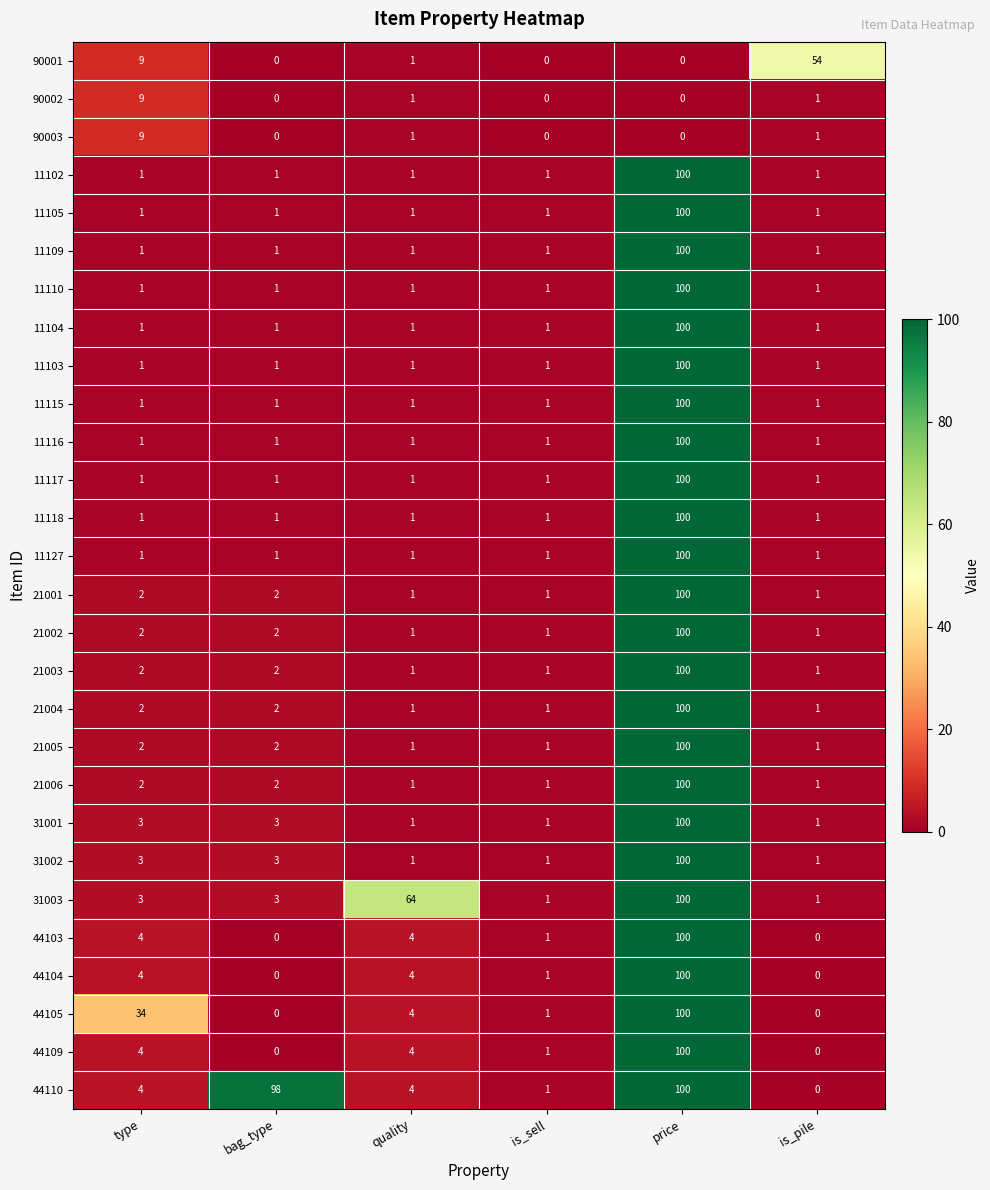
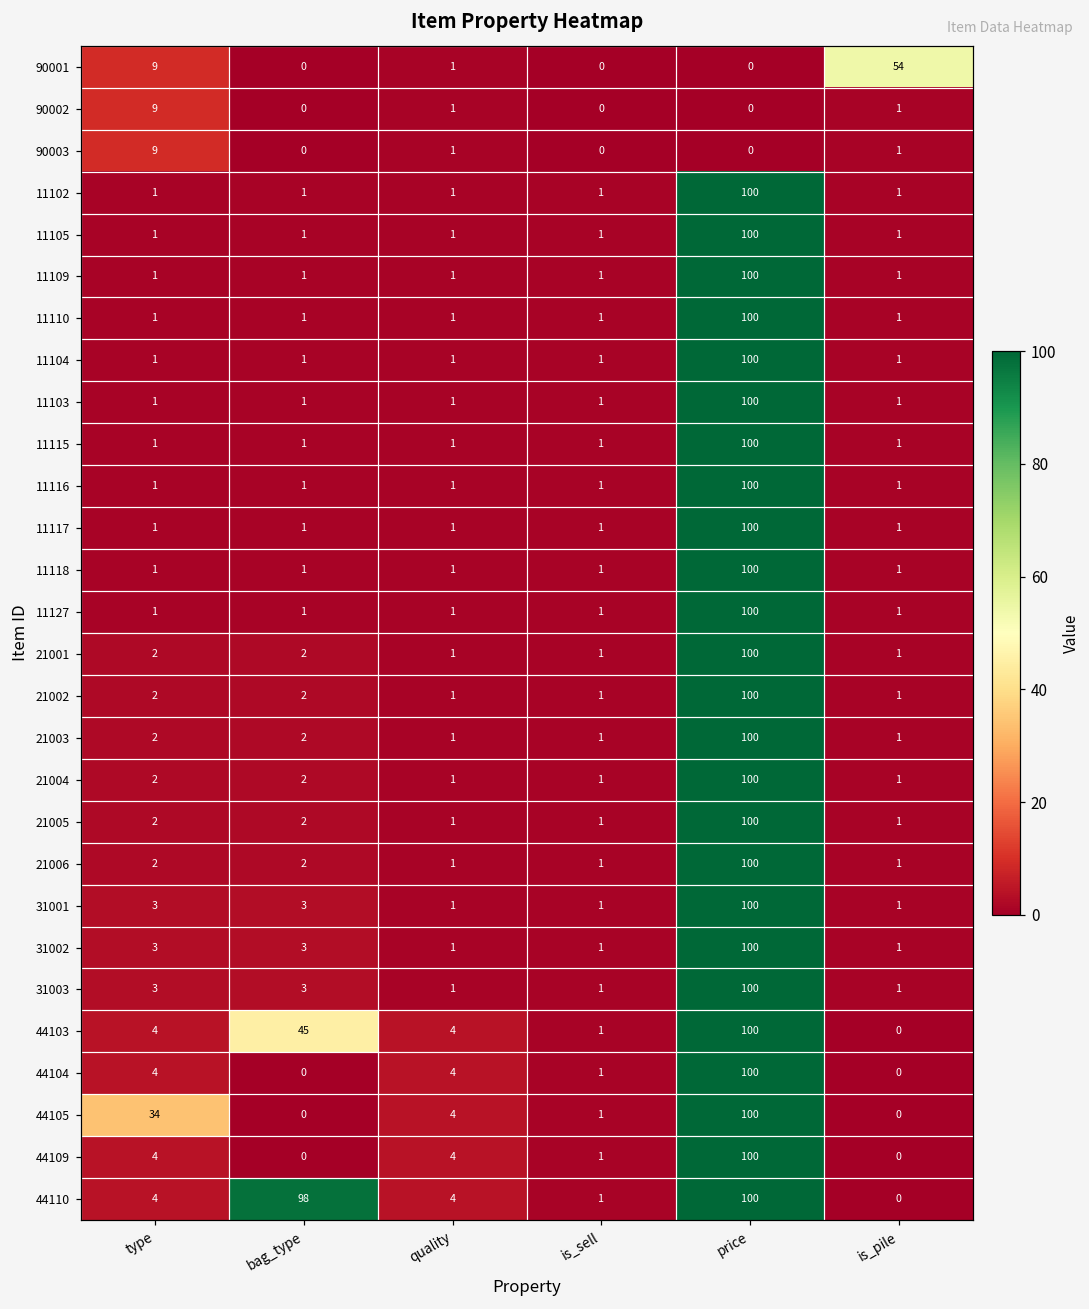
  {
    "90001": {
      "type": 9,
      "bag_type": 0,
      "quality": 1,
      "is_sell": 0,
      "price": 0,
      "is_pile": 54
    },
    "90002": {
      "type": 9,
      "bag_type": 0,
      "quality": 1,
      "is_sell": 0,
      "price": 0,
      "is_pile": 1
    },
    "90003": {
      "type": 9,
      "bag_type": 0,
      "quality": 1,
      "is_sell": 0,
      "price": 0,
      "is_pile": 1
    },
    "11102": {
      "type": 1,
      "bag_type": 1,
      "quality": 1,
      "is_sell": 1,
      "price": 100,
      "is_pile": 1
    },
    "11105": {
      "type": 1,
      "bag_type": 1,
      "quality": 1,
      "is_sell": 1,
      "price": 100,
      "is_pile": 1
    },
    "11109": {
      "type": 1,
      "bag_type": 1,
      "quality": 1,
      "is_sell": 1,
      "price": 100,
      "is_pile": 1
    },
    "11110": {
      "type": 1,
      "bag_type": 1,
      "quality": 1,
      "is_sell": 1,
      "price": 100,
      "is_pile": 1
    },
    "11104": {
      "type": 1,
      "bag_type": 1,
      "quality": 1,
      "is_sell": 1,
      "price": 100,
      "is_pile": 1
    },
    "11103": {
      "type": 1,
      "bag_type": 1,
      "quality": 1,
      "is_sell": 1,
      "price": 100,
      "is_pile": 1
    },
    "11115": {
      "type": 1,
      "bag_type": 1,
      "quality": 1,
      "is_sell": 1,
      "price": 100,
      "is_pile": 1
    },
    "11116": {
      "type": 1,
      "bag_type": 1,
      "quality": 1,
      "is_sell": 1,
      "price": 100,
      "is_pile": 1
    },
    "11117": {
      "type": 1,
      "bag_type": 1,
      "quality": 1,
      "is_sell": 1,
      "price": 100,
      "is_pile": 1
    },
    "11118": {
      "type": 1,
      "bag_type": 1,
      "quality": 1,
      "is_sell": 1,
      "price": 100,
      "is_pile": 1
    },
    "11127": {
      "type": 1,
      "bag_type": 1,
      "quality": 1,
      "is_sell": 1,
      "price": 100,
      "is_pile": 1
    },
    "21001": {
      "type": 2,
      "bag_type": 2,
      "quality": 1,
      "is_sell": 1,
      "price": 100,
      "is_pile": 1
    },
    "21002": {
      "type": 2,
      "bag_type": 2,
      "quality": 1,
      "is_sell": 1,
      "price": 100,
      "is_pile": 1
    },
    "21003": {
      "type": 2,
      "bag_type": 2,
      "quality": 1,
      "is_sell": 1,
      "price": 100,
      "is_pile": 1
    },
    "21004": {
      "type": 2,
      "bag_type": 2,
      "quality": 1,
      "is_sell": 1,
      "price": 100,
      "is_pile": 1
    },
    "21005": {
      "type": 2,
      "bag_type": 2,
      "quality": 1,
      "is_sell": 1,
      "price": 100,
      "is_pile": 1
    },
    "21006": {
      "type": 2,
      "bag_type": 2,
      "quality": 1,
      "is_sell": 1,
      "price": 100,
      "is_pile": 1
    },
    "31001": {
      "type": 3,
      "bag_type": 3,
      "quality": 1,
      "is_sell": 1,
      "price": 100,
      "is_pile": 1
    },
    "31002": {
      "type": 3,
      "bag_type": 3,
      "quality": 1,
      "is_sell": 1,
      "price": 100,
      "is_pile": 1
    },
    "31003": {
      "type": 3,
      "bag_type": 3,
-     "quality": 64,
+     "quality": 1,
      "is_sell": 1,
      "price": 100,
      "is_pile": 1
    },
    "44103": {
      "type": 4,
-     "bag_type": 0,
+     "bag_type": 45,
      "quality": 4,
      "is_sell": 1,
      "price": 100,
      "is_pile": 0
    },
    "44104": {
      "type": 4,
      "bag_type": 0,
      "quality": 4,
      "is_sell": 1,
      "price": 100,
      "is_pile": 0
    },
    "44105": {
      "type": 34,
      "bag_type": 0,
      "quality": 4,
      "is_sell": 1,
      "price": 100,
      "is_pile": 0
    },
    "44109": {
      "type": 4,
      "bag_type": 0,
      "quality": 4,
      "is_sell": 1,
      "price": 100,
      "is_pile": 0
    },
    "44110": {
      "type": 4,
      "bag_type": 98,
      "quality": 4,
      "is_sell": 1,
      "price": 100,
      "is_pile": 0
    }
  }
